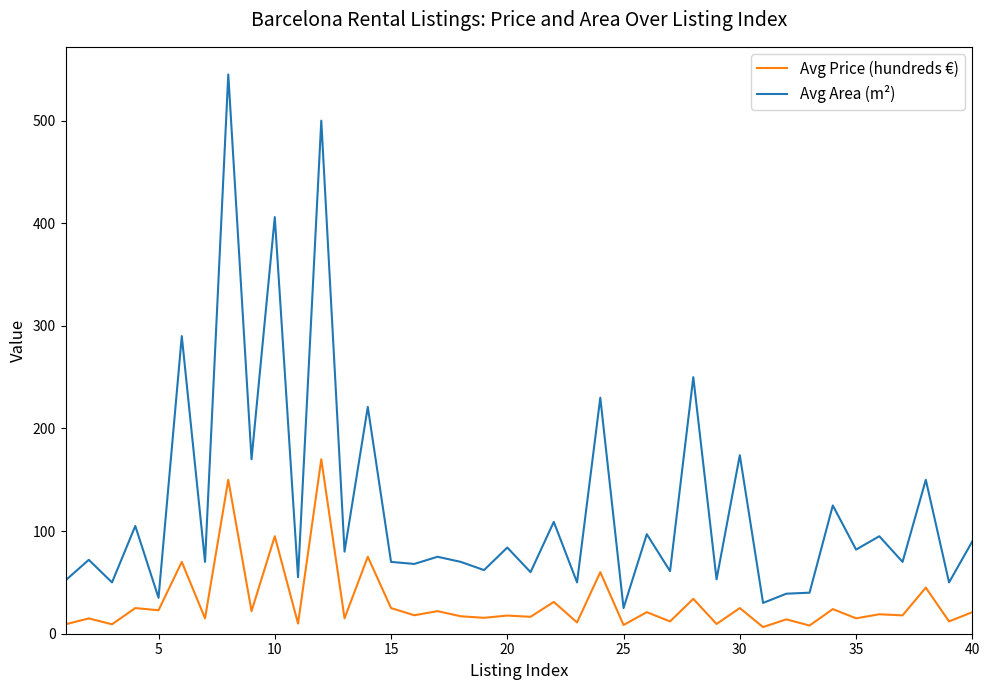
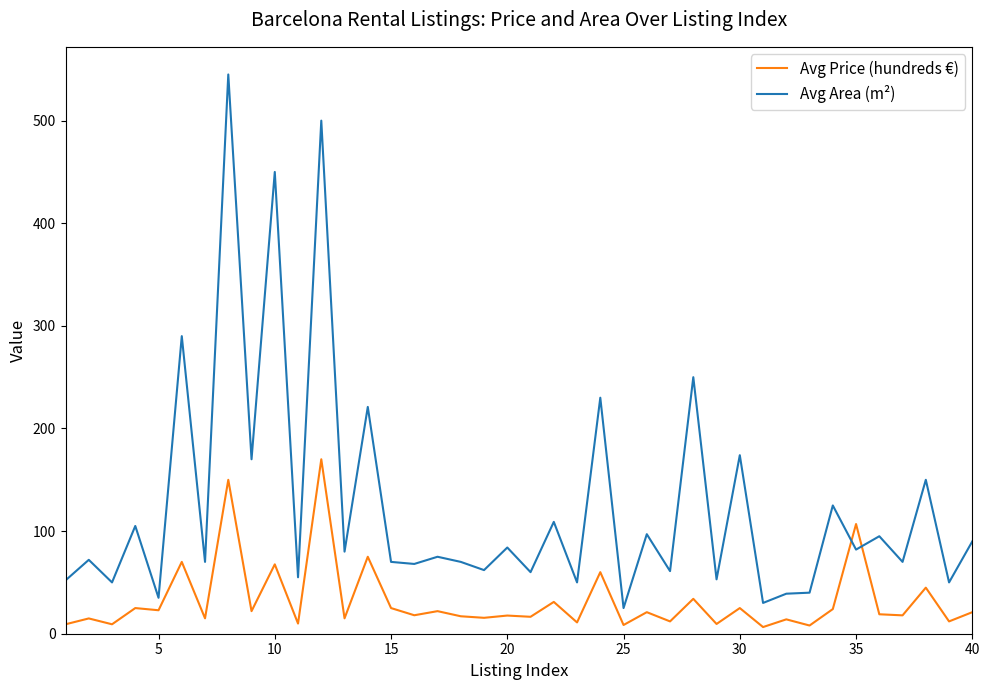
  {
    "Avg Price (hundreds €)": {
      "5": 23,
-     "10": 95,
+     "10": 68,
      "15": 25,
      "20": 18,
      "25": 9,
      "30": 25,
-     "35": 15,
+     "35": 107,
      "40": 21
    },
    "Avg Area (m²)": {
      "5": 35,
-     "10": 406,
+     "10": 450,
      "15": 70,
      "20": 84,
      "25": 25,
      "30": 174,
      "35": 82,
      "40": 90
    }
  }
